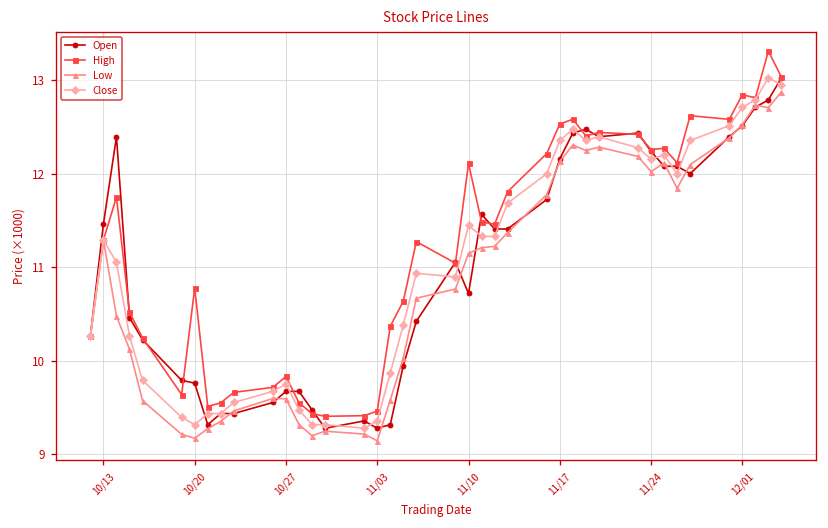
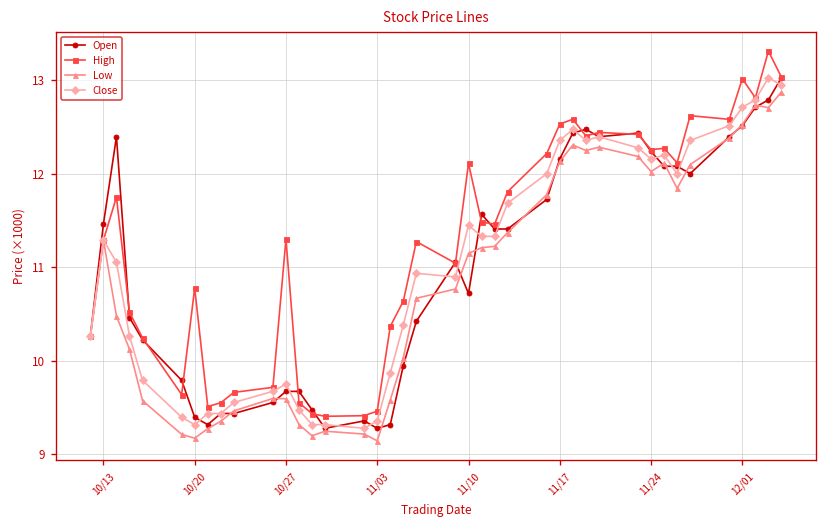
  {
    "Open": {
      "10/13": 11.5,
-     "10/20": 9.8,
+     "10/20": 9.4,
      "10/27": 9.7,
      "11/03": 9.3,
      "11/10": 10.7
    },
    "High": {
      "10/20": 10.8,
-     "10/27": 9.8,
+     "10/27": 11.3,
      "11/03": 9.5,
      "11/10": 12.1,
      "11/17": 12.5,
-     "12/01": 12.8
+     "12/01": 13.0
    }
  }
